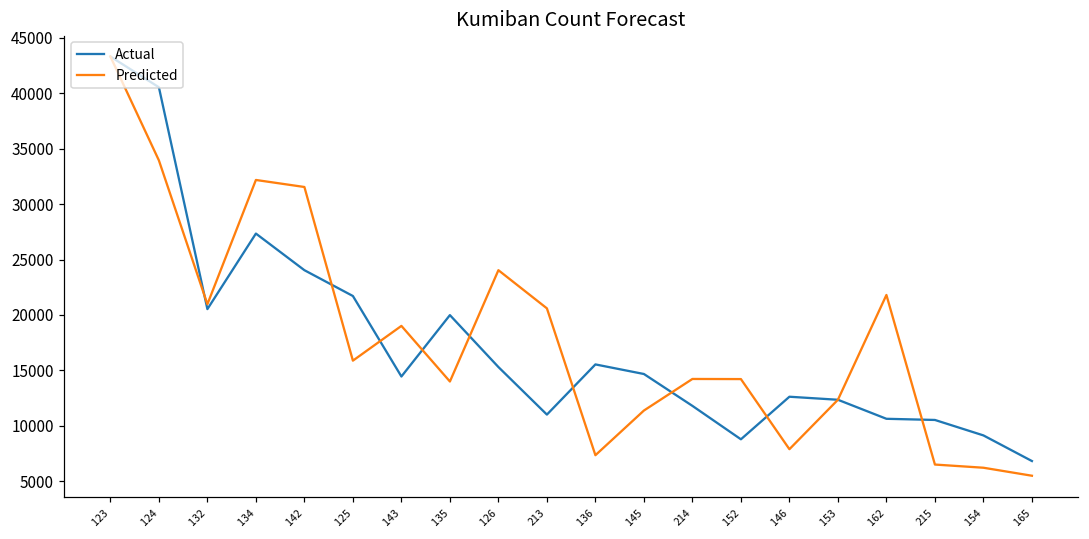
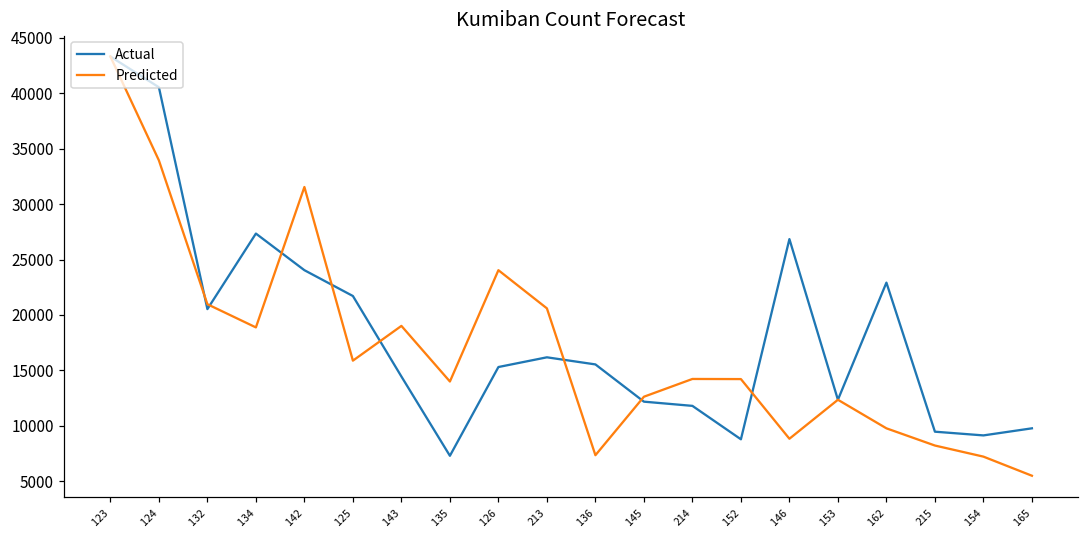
  {
    "Actual": {
      "132": 20500,
      "134": 27300,
      "142": 24000,
      "125": 21700,
      "143": 14400,
-     "135": 20000,
+     "135": 7300,
      "126": 15300,
-     "213": 11000,
+     "213": 16200,
      "136": 15500,
-     "145": 14700,
+     "145": 12200,
      "214": 11800,
      "152": 8800,
-     "146": 12600,
-     "162": 10600,
-     "215": 10500,
+     "146": 26800,
+     "162": 22900,
+     "215": 9500,
      "154": 9100,
-     "165": 6800
+     "165": 9800
    },
    "Predicted": {
      "124": 33900,
      "132": 21000,
-     "134": 32200,
+     "134": 18900,
      "142": 31500,
      "125": 15900,
      "143": 19000,
      "135": 14000,
      "126": 24000,
      "213": 20600,
      "136": 7300,
-     "145": 11400,
+     "145": 12600,
      "214": 14200,
      "152": 14200,
-     "146": 7900,
-     "162": 21800,
-     "215": 6500,
-     "154": 6200,
+     "146": 8800,
+     "162": 9800,
+     "215": 8200,
+     "154": 7200,
      "165": 5500
    }
  }
